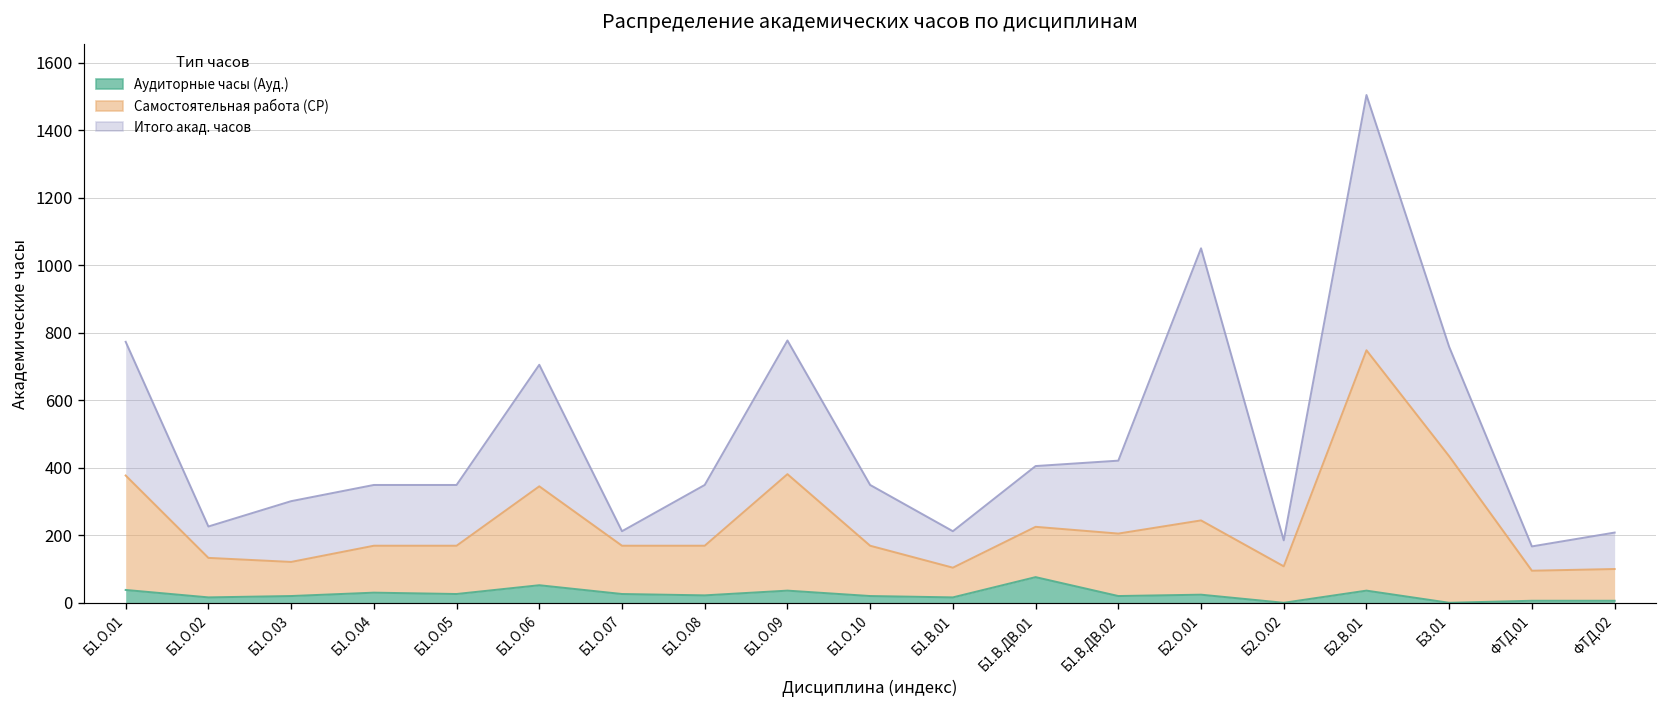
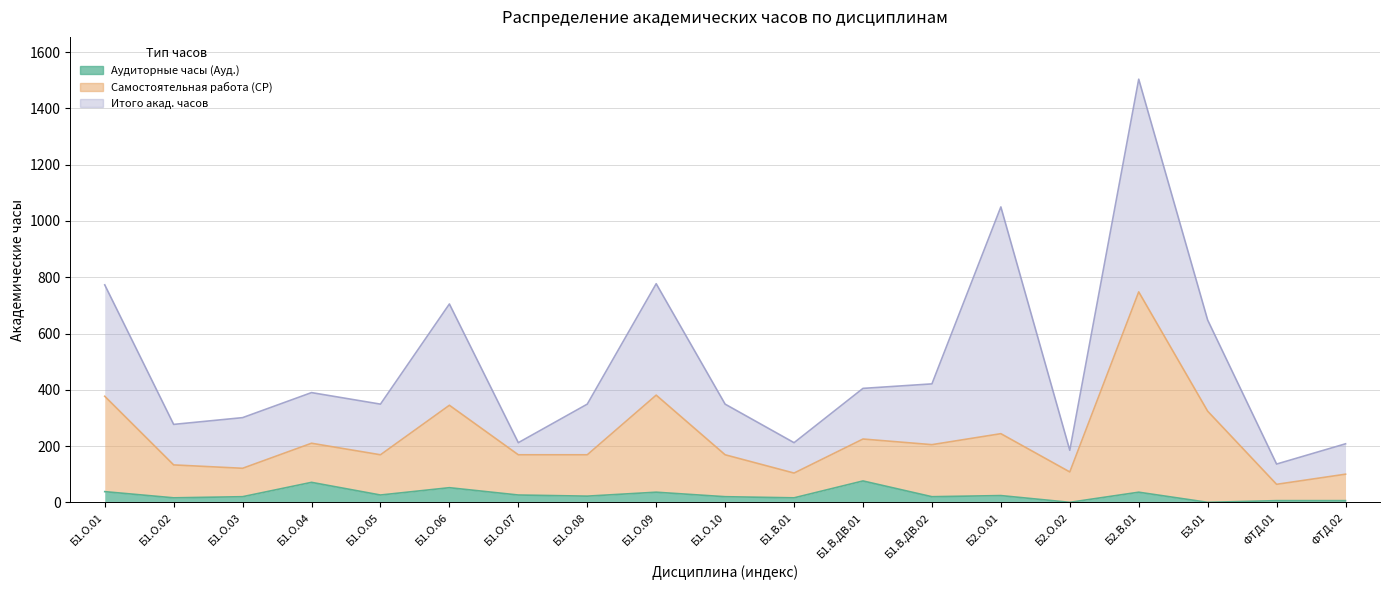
  {
    "Аудиторные часы (Ауд.)": {
      "Б1.О.01": 40,
      "Б1.О.02": 20,
      "Б1.О.03": 20,
-     "Б1.О.04": 30,
+     "Б1.О.04": 70,
      "Б1.О.05": 30,
      "Б1.О.06": 50,
      "Б1.О.07": 30,
      "Б1.О.08": 20,
      "Б1.О.09": 40,
      "Б1.О.10": 20,
      "Б1.В.01": 20,
      "Б1.В.ДВ.01": 80,
      "Б1.В.ДВ.02": 20,
      "Б2.О.01": 20,
      "Б2.О.02": 0,
      "Б2.В.01": 40,
      "Б3.01": 0,
      "ФТД.01": 10,
      "ФТД.02": 10
    },
    "Самостоятельная работа (СР)": {
      "Б1.О.01": 340,
      "Б1.О.02": 120,
      "Б1.О.03": 100,
      "Б1.О.04": 140,
      "Б1.О.05": 140,
      "Б1.О.06": 290,
      "Б1.О.07": 140,
      "Б1.О.08": 150,
      "Б1.О.09": 350,
      "Б1.О.10": 150,
      "Б1.В.01": 90,
      "Б1.В.ДВ.01": 150,
      "Б1.В.ДВ.02": 190,
      "Б2.О.01": 220,
      "Б2.О.02": 110,
      "Б2.В.01": 710,
-     "Б3.01": 430,
-     "ФТД.01": 90,
+     "Б3.01": 320,
+     "ФТД.01": 60,
      "ФТД.02": 90
    },
    "Итого акад. часов": {
      "Б1.О.01": 400,
-     "Б1.О.02": 90,
+     "Б1.О.02": 140,
      "Б1.О.03": 180,
      "Б1.О.04": 180,
      "Б1.О.05": 180,
      "Б1.О.06": 360,
      "Б1.О.07": 40,
      "Б1.О.08": 180,
      "Б1.О.09": 400,
      "Б1.О.10": 180,
      "Б1.В.01": 110,
      "Б1.В.ДВ.01": 180,
      "Б1.В.ДВ.02": 220,
      "Б2.О.01": 810,
      "Б2.О.02": 80,
      "Б2.В.01": 760,
      "Б3.01": 320,
      "ФТД.01": 70,
      "ФТД.02": 110
    }
  }
